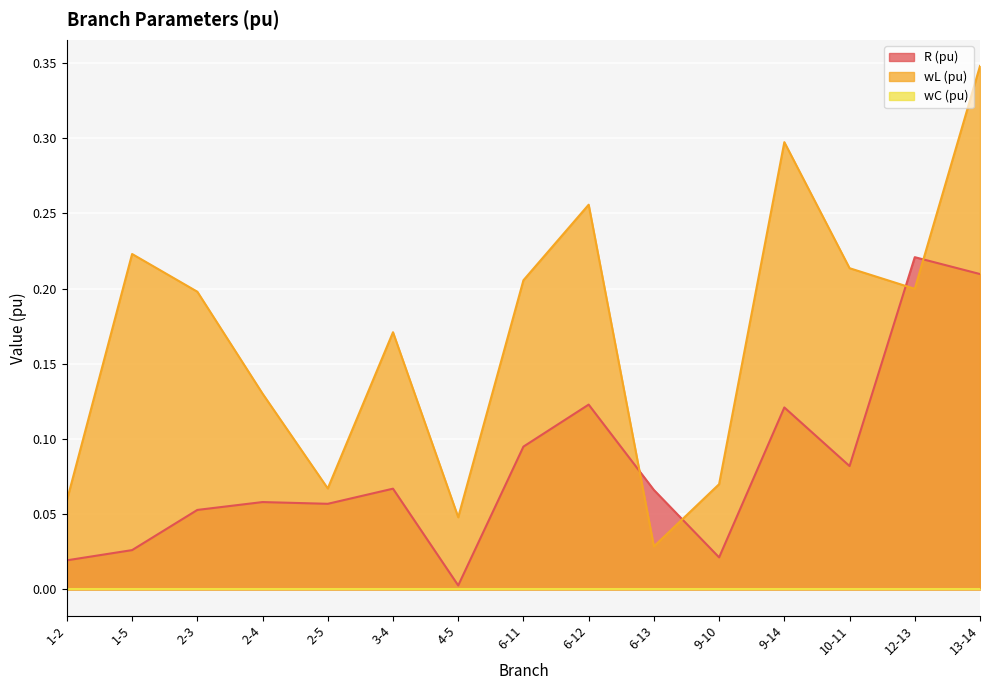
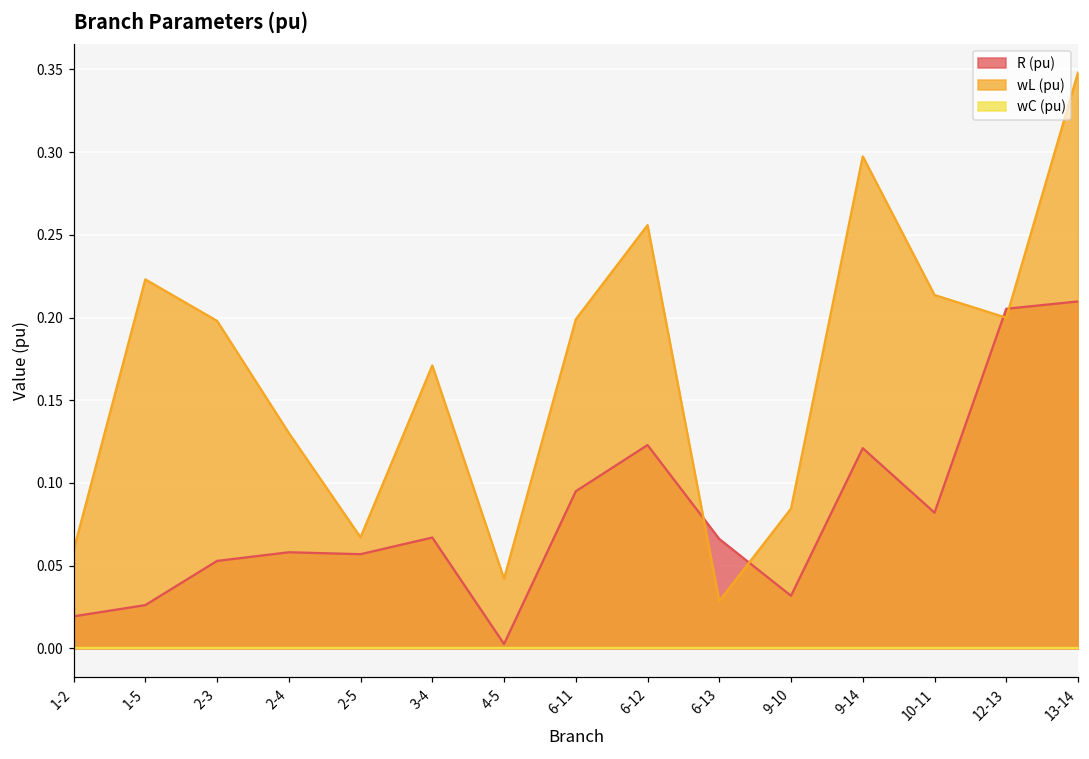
  {
    "R (pu)": {
      "1-2": 0.019,
      "1-5": 0.026,
      "2-3": 0.053,
      "2-4": 0.058,
      "2-5": 0.057,
      "3-4": 0.067,
      "4-5": 0.003,
      "6-11": 0.095,
      "6-12": 0.123,
      "6-13": 0.066,
-     "9-10": 0.021,
+     "9-10": 0.032,
      "9-14": 0.121,
      "10-11": 0.082,
-     "12-13": 0.221,
+     "12-13": 0.205,
      "13-14": 0.210
    },
    "wL (pu)": {
      "1-2": 0.059,
      "1-5": 0.223,
      "2-3": 0.198,
      "2-4": 0.130,
      "2-5": 0.067,
      "3-4": 0.171,
-     "4-5": 0.048,
-     "6-11": 0.206,
+     "4-5": 0.042,
+     "6-11": 0.199,
      "6-12": 0.256,
      "6-13": 0.029,
-     "9-10": 0.070,
+     "9-10": 0.085,
      "9-14": 0.297,
      "10-11": 0.214,
      "12-13": 0.200,
      "13-14": 0.348
    },
    "wC (pu)": {
      "1-2": 0.000,
      "1-5": 0.000,
      "2-3": 0.000,
      "2-4": 0.000,
      "2-5": 0.000,
      "3-4": 0.000,
      "4-5": 0.000,
      "6-11": 0.000,
      "6-12": 0.000,
      "6-13": 0.000,
      "9-10": 0.000,
      "9-14": 0.000,
      "10-11": 0.000,
      "12-13": 0.000,
      "13-14": 0.000
    }
  }
